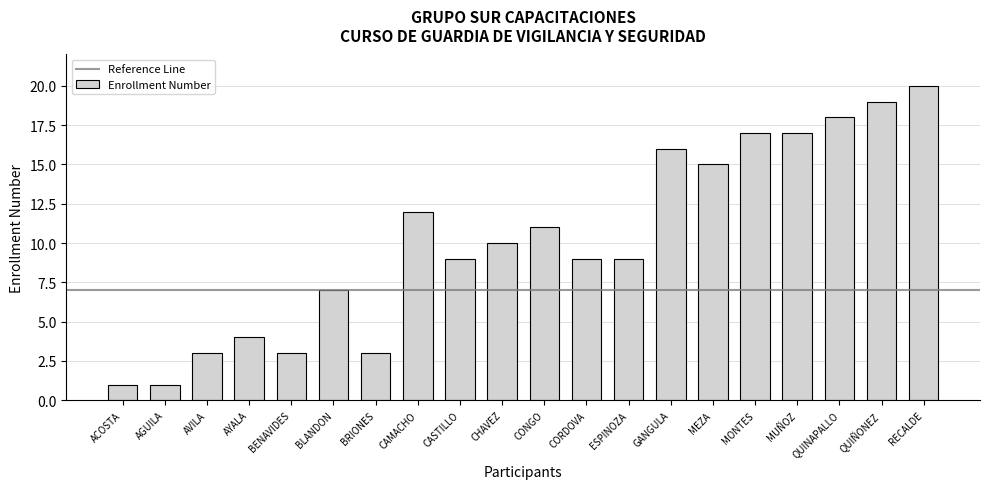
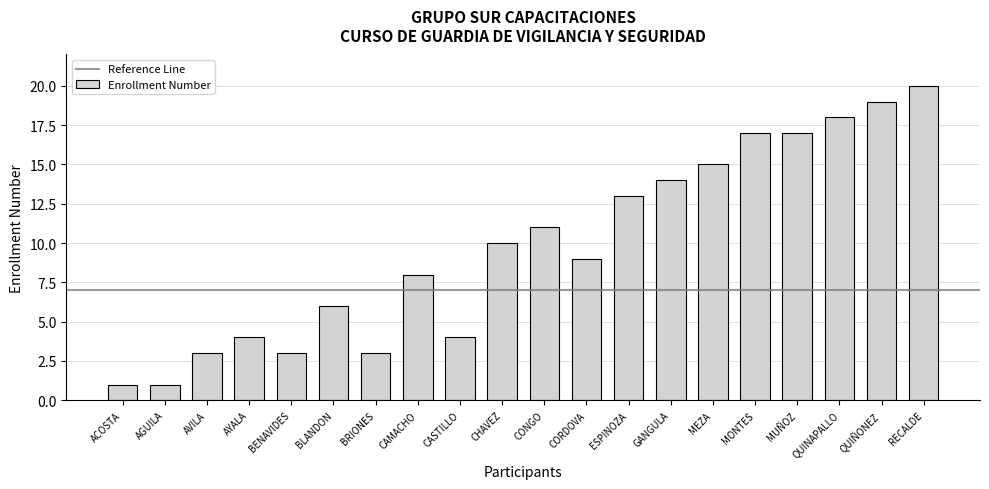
  {
    "ACOSTA": 1,
    "AGUILA": 1,
    "AVILA": 3,
    "AYALA": 4,
    "BENAVIDES": 3,
-   "BLANDON": 7,
+   "BLANDON": 6,
    "BRIONES": 3,
-   "CAMACHO": 12,
-   "CASTILLO": 9,
+   "CAMACHO": 8,
+   "CASTILLO": 4,
    "CHAVEZ": 10,
    "CONGO": 11,
    "CORDOVA": 9,
-   "ESPINOZA": 9,
-   "GANGULA": 16,
+   "ESPINOZA": 13,
+   "GANGULA": 14,
    "MEZA": 15,
    "MONTES": 17,
    "MUÑOZ": 17,
    "QUINAPALLO": 18,
    "QUIÑONEZ": 19,
    "RECALDE": 20
  }
